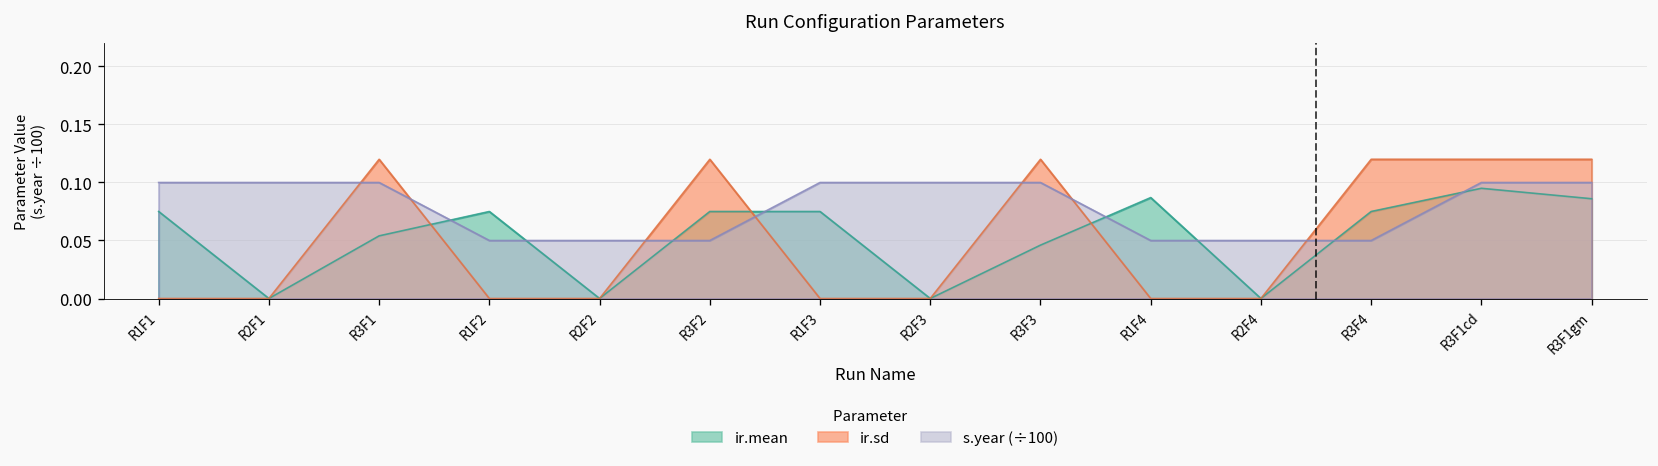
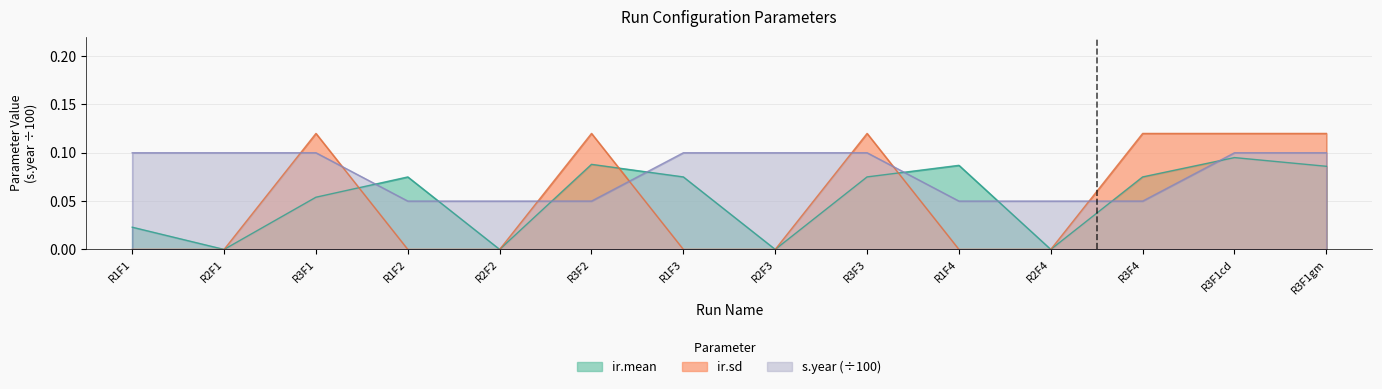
  {
    "ir.mean": {
-     "R1F1": 0.08,
+     "R1F1": 0.02,
      "R3F1": 0.05,
      "R1F2": 0.08,
-     "R3F2": 0.08,
+     "R3F2": 0.09,
      "R1F3": 0.08,
-     "R3F3": 0.05,
+     "R3F3": 0.08,
      "R1F4": 0.09,
      "R3F4": 0.08,
      "R3F1cd": 0.10,
      "R3F1gm": 0.09
    },
    "ir.sd": {
      "R1F1": 0.00,
      "R3F1": 0.12,
      "R1F2": 0.00,
      "R3F2": 0.12,
      "R1F3": 0.00,
      "R3F3": 0.12,
      "R1F4": 0.00,
      "R3F4": 0.12,
      "R3F1cd": 0.12,
      "R3F1gm": 0.12
    },
    "s.year (÷100)": {
      "R1F1": 0.10,
      "R2F1": 0.10,
      "R3F1": 0.10,
      "R1F2": 0.05,
      "R2F2": 0.05,
      "R3F2": 0.05,
      "R1F3": 0.10,
      "R2F3": 0.10,
      "R3F3": 0.10,
      "R1F4": 0.05,
      "R2F4": 0.05,
      "R3F4": 0.05,
      "R3F1cd": 0.10,
      "R3F1gm": 0.10
    }
  }
